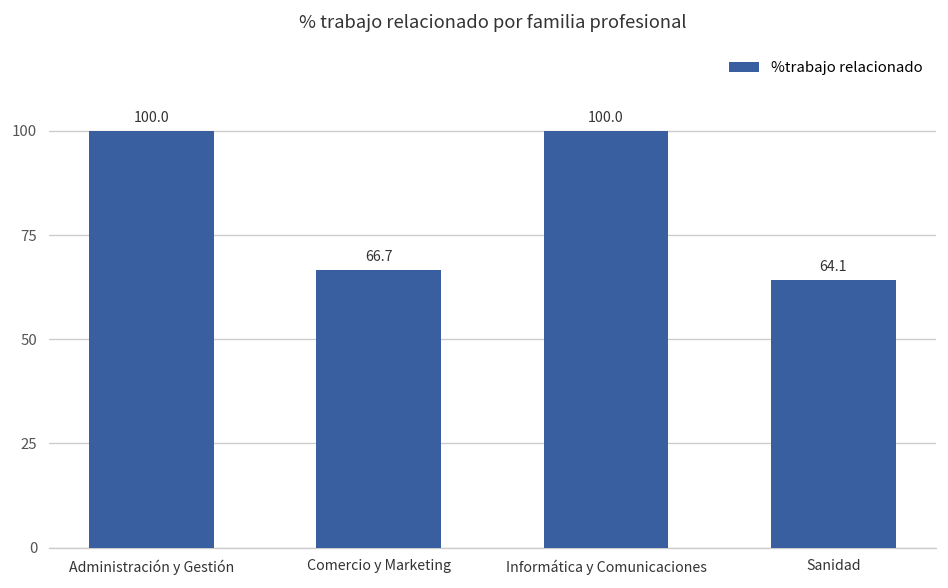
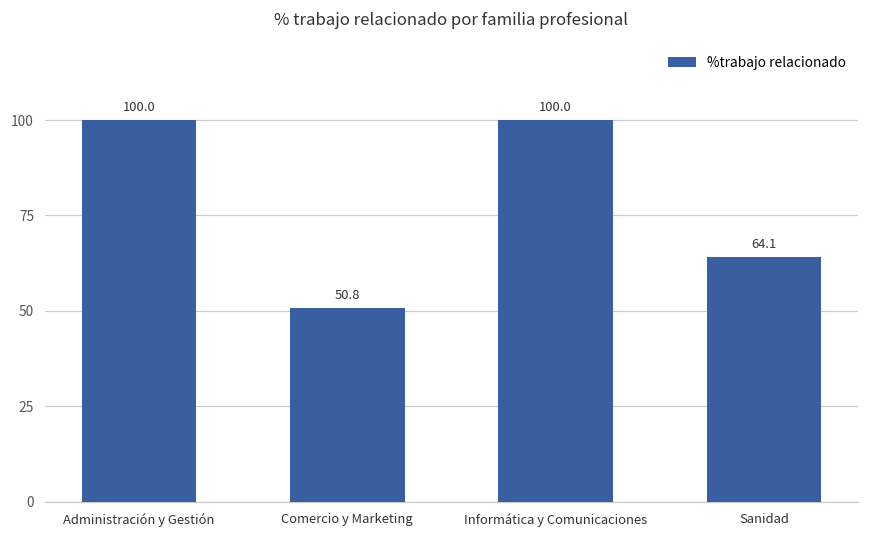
  {
    "Administración y Gestión": 100.0,
-   "Comercio y Marketing": 66.7,
+   "Comercio y Marketing": 50.8,
    "Informática y Comunicaciones": 100.0,
    "Sanidad": 64.1
  }
